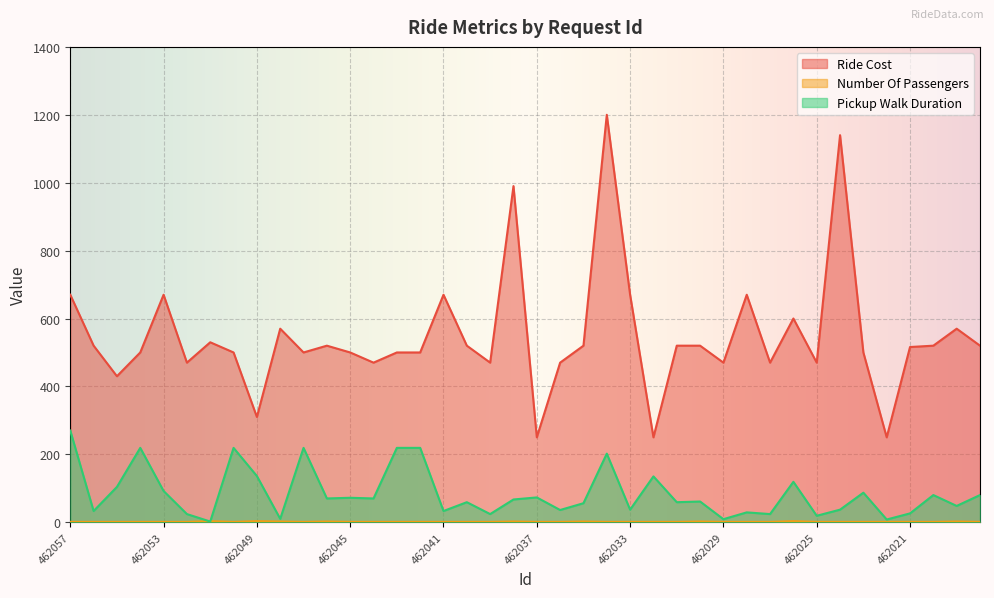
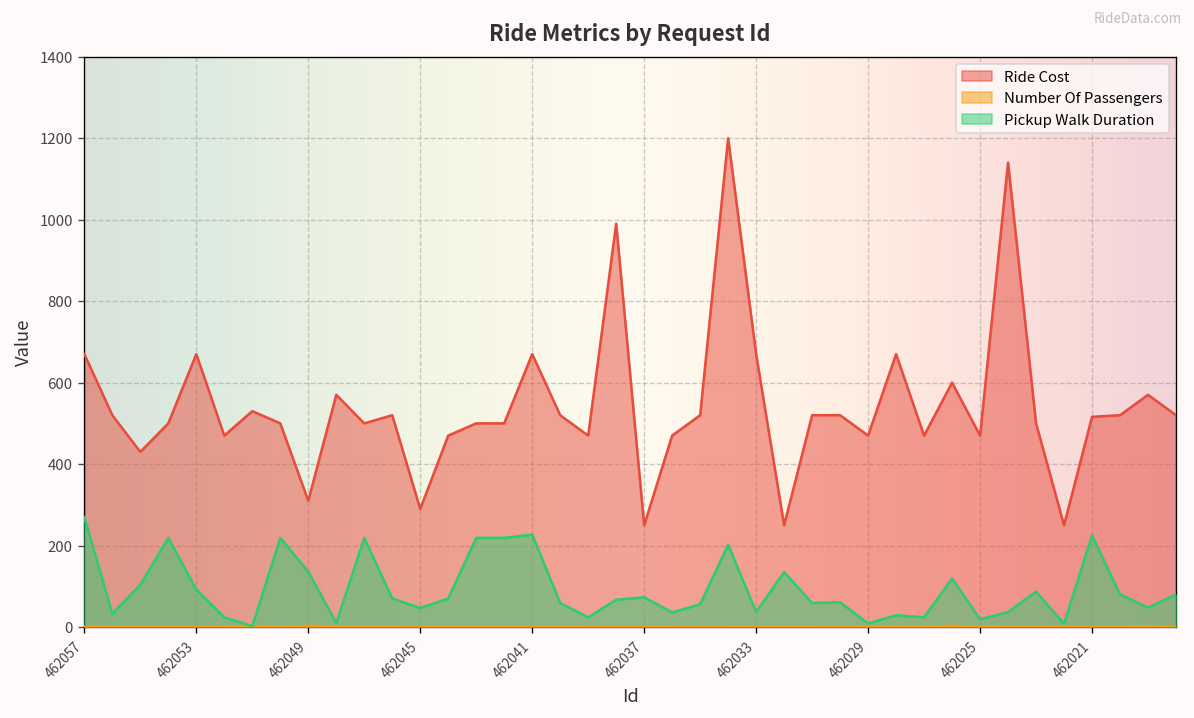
  {
    "Ride Cost": {
      "462057": 670,
      "462053": 670,
      "462049": 310,
-     "462045": 500,
+     "462045": 290,
      "462041": 670,
      "462037": 250,
      "462033": 670,
      "462029": 470,
      "462025": 470,
      "462021": 520
    },
    "Number Of Passengers": {
      "462057": 0,
      "462053": 0,
      "462049": 0,
      "462045": 0,
      "462041": 0,
      "462037": 0,
      "462033": 0,
      "462029": 0,
      "462025": 0,
      "462021": 0
    },
    "Pickup Walk Duration": {
      "462057": 270,
      "462053": 90,
      "462049": 140,
-     "462045": 70,
-     "462041": 30,
+     "462045": 50,
+     "462041": 230,
      "462037": 70,
      "462033": 40,
      "462029": 10,
      "462025": 20,
-     "462021": 30
+     "462021": 230
    }
  }
